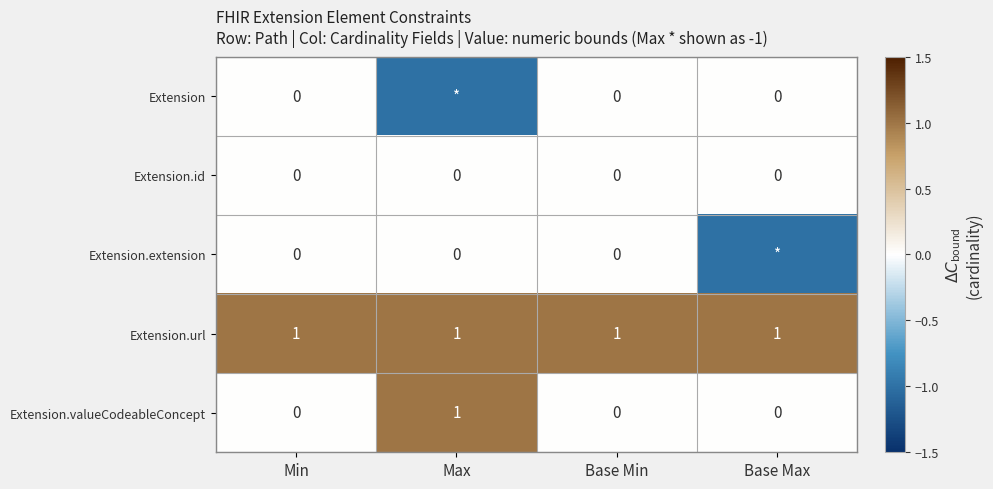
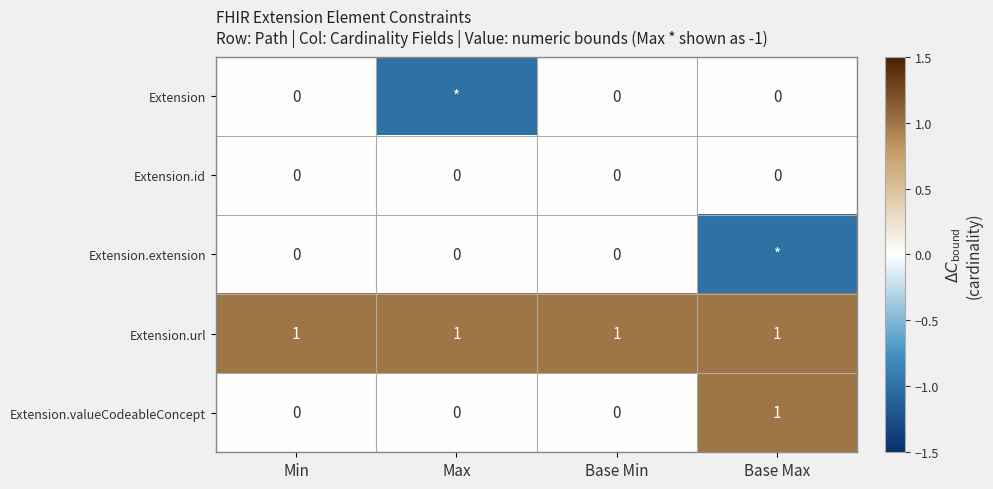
  {
    "Extension": {
      "Min": 0,
      "Base Min": 0,
      "Base Max": 0
    },
    "Extension.id": {
      "Min": 0,
      "Max": 0,
      "Base Min": 0,
      "Base Max": 0
    },
    "Extension.extension": {
      "Min": 0,
      "Max": 0,
      "Base Min": 0
    },
    "Extension.url": {
      "Min": 1,
      "Max": 1,
      "Base Min": 1,
      "Base Max": 1
    },
    "Extension.valueCodeableConcept": {
      "Min": 0,
-     "Max": 1,
+     "Max": 0,
      "Base Min": 0,
-     "Base Max": 0
+     "Base Max": 1
    }
  }
